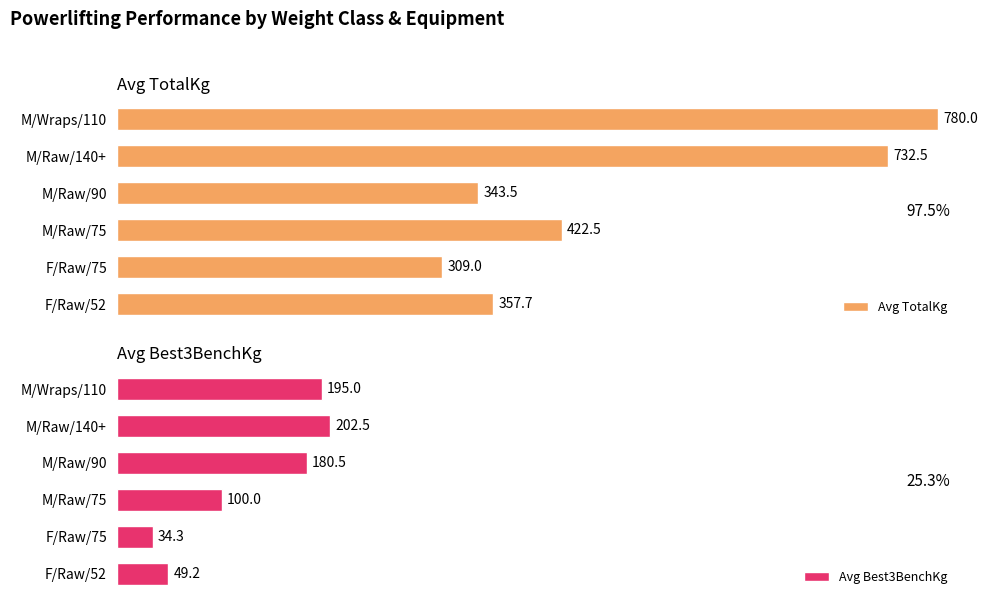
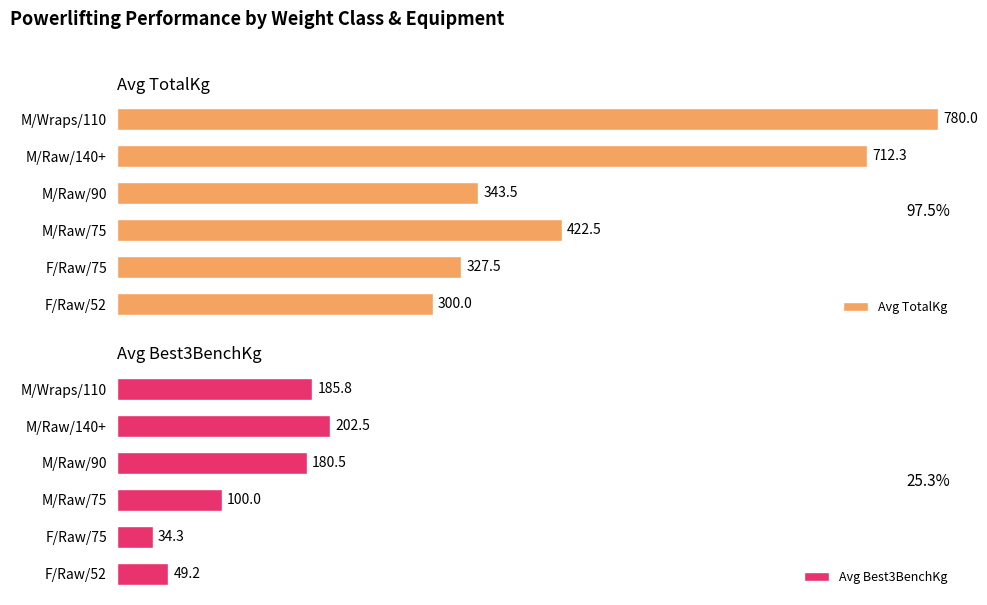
  {
    "Avg TotalKg": {
      "M/Wraps/110": 780.0,
-     "M/Raw/140+": 732.5,
+     "M/Raw/140+": 712.3,
      "M/Raw/90": 343.5,
      "M/Raw/75": 422.5,
-     "F/Raw/75": 309.0,
-     "F/Raw/52": 357.7
+     "F/Raw/75": 327.5,
+     "F/Raw/52": 300.0
    },
    "Avg Best3BenchKg": {
-     "M/Wraps/110": 195.0,
+     "M/Wraps/110": 185.8,
      "M/Raw/140+": 202.5,
      "M/Raw/90": 180.5,
      "M/Raw/75": 100.0,
      "F/Raw/75": 34.3,
      "F/Raw/52": 49.2
    }
  }
